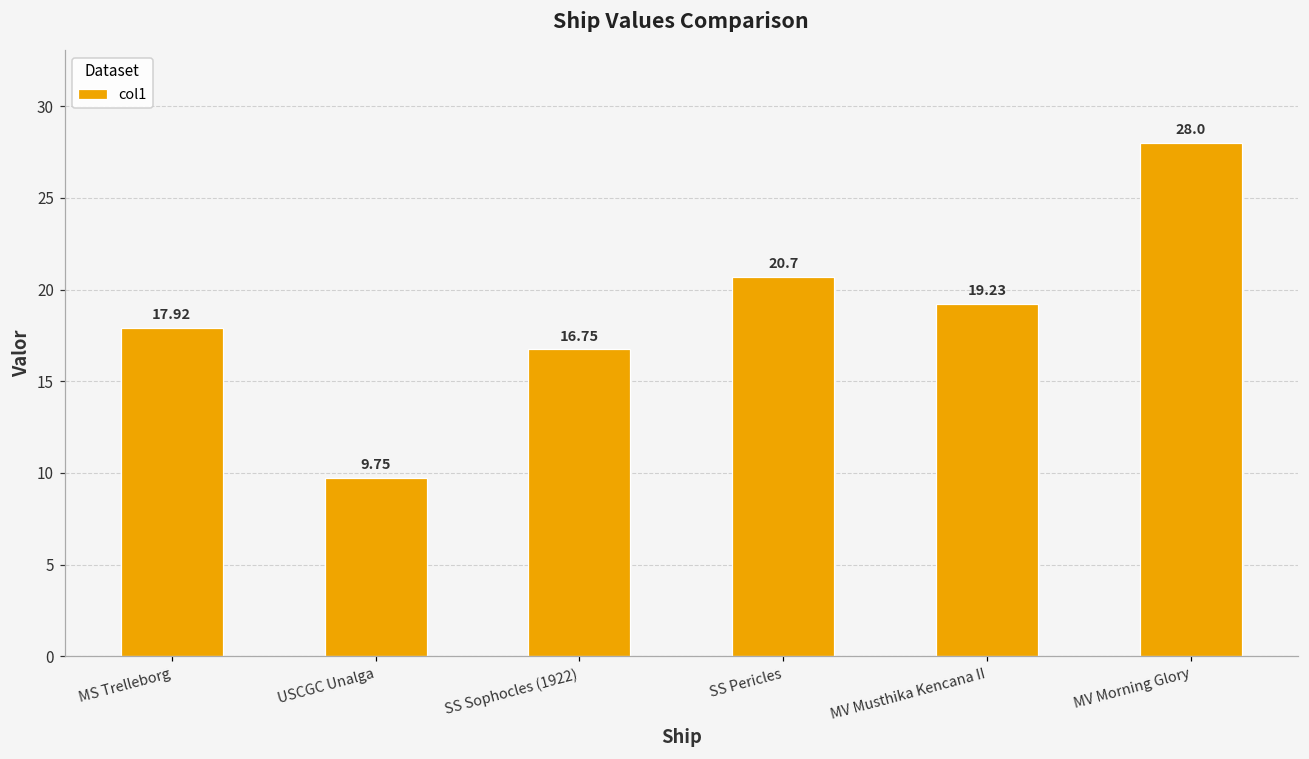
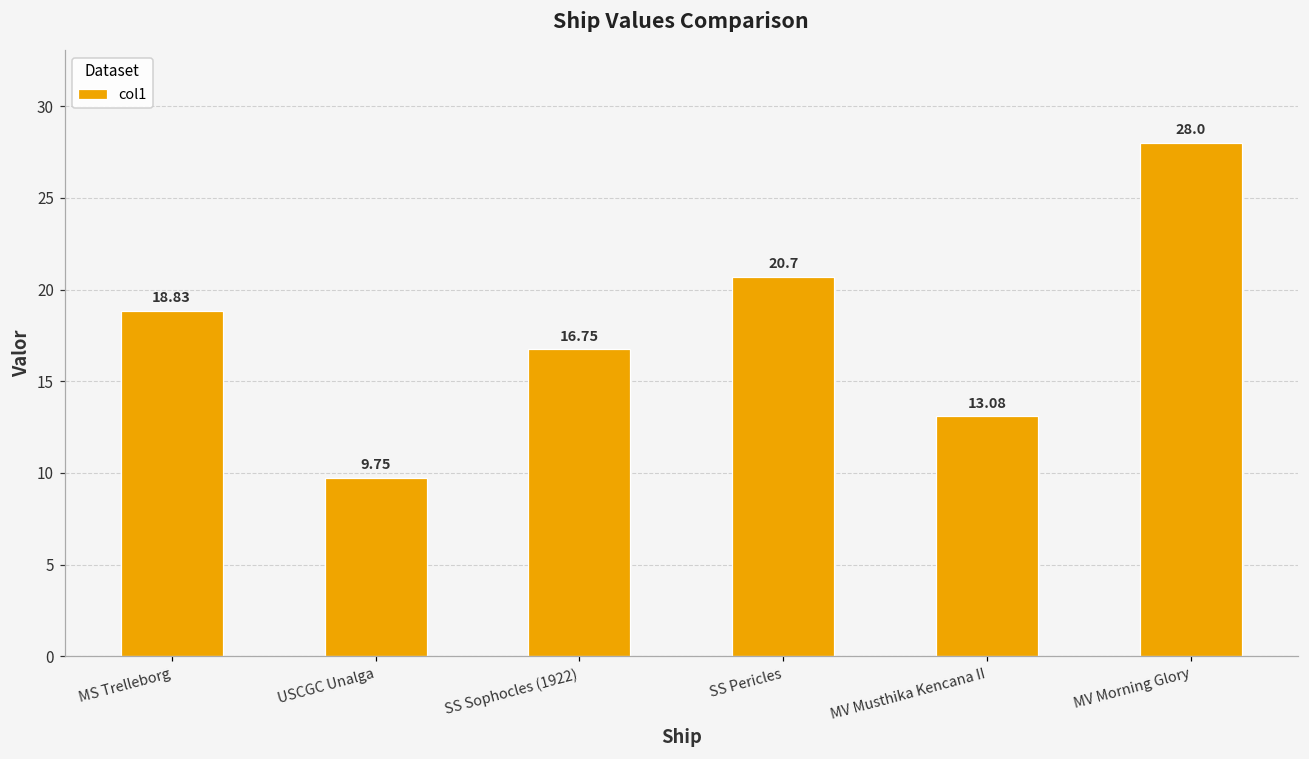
  {
-   "MS Trelleborg": 17.92,
+   "MS Trelleborg": 18.83,
    "USCGC Unalga": 9.75,
    "SS Sophocles (1922)": 16.75,
    "SS Pericles": 20.7,
-   "MV Musthika Kencana II": 19.23,
+   "MV Musthika Kencana II": 13.08,
    "MV Morning Glory": 28.0
  }
